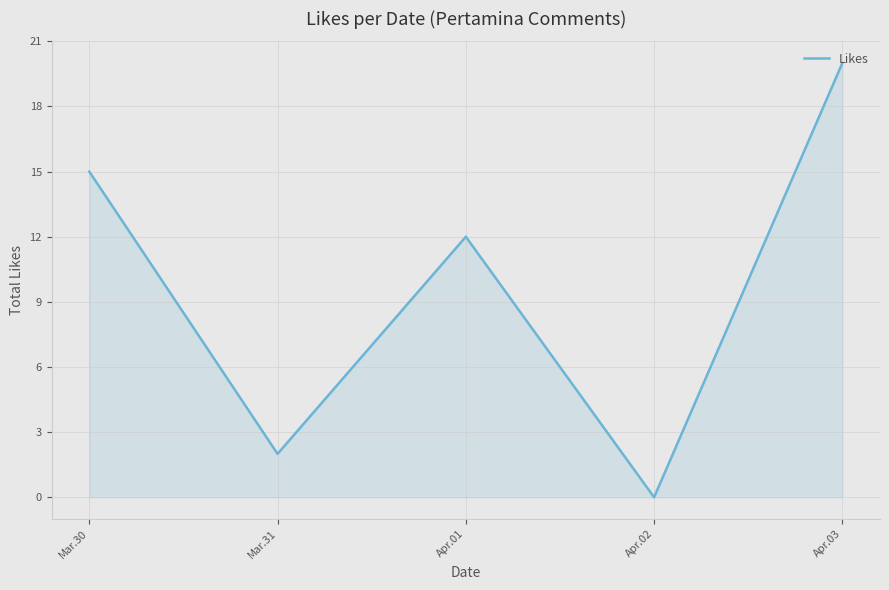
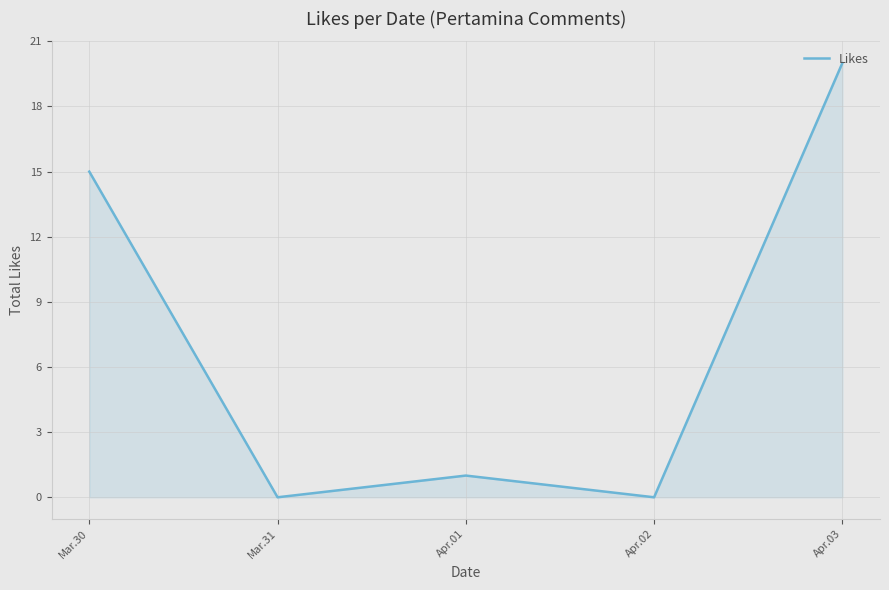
  {
    "Mar.30": 15,
-   "Mar.31": 2,
-   "Apr.01": 12,
+   "Mar.31": 0,
+   "Apr.01": 1,
    "Apr.02": 0,
    "Apr.03": 20
  }
